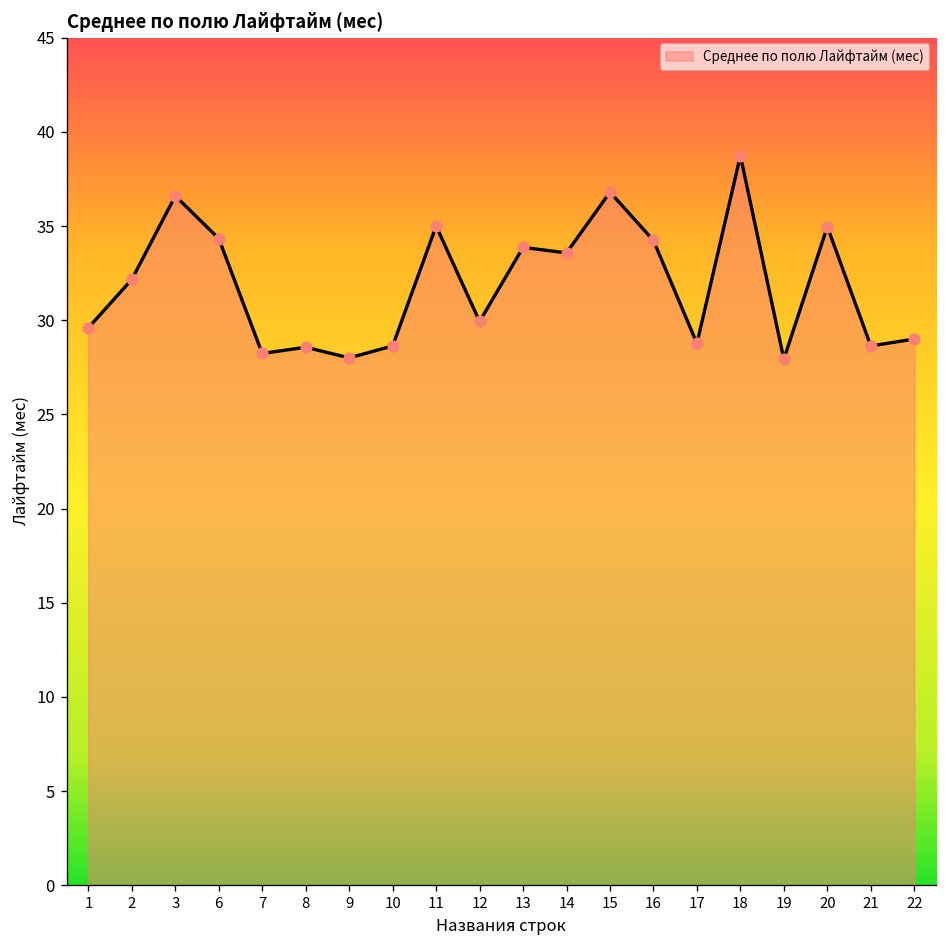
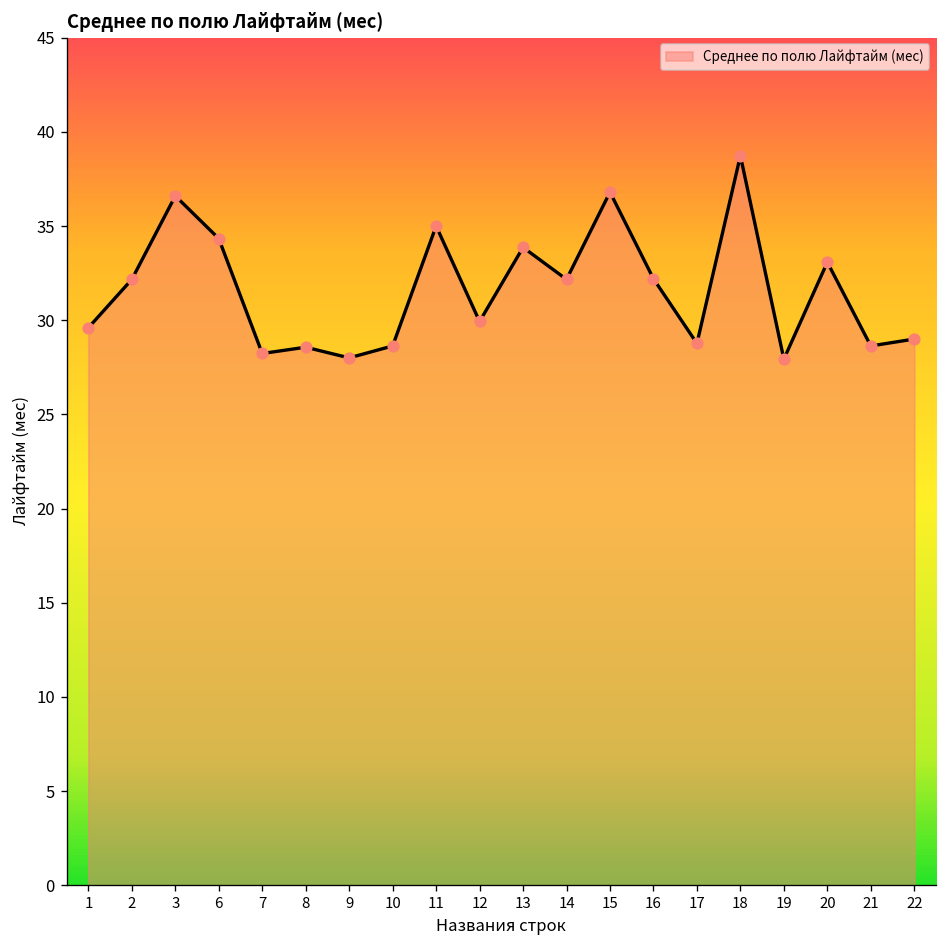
  {
    "1": 29.6,
    "2": 32.2,
    "3": 36.6,
    "6": 34.3,
    "7": 28.2,
    "8": 28.6,
    "9": 28.0,
    "10": 28.6,
    "11": 35.0,
    "12": 29.9,
    "13": 33.9,
-   "14": 33.6,
+   "14": 32.2,
    "15": 36.8,
-   "16": 34.2,
+   "16": 32.2,
    "17": 28.8,
    "18": 38.7,
    "19": 27.9,
-   "20": 35.0,
+   "20": 33.1,
    "21": 28.6,
    "22": 29.0
  }
